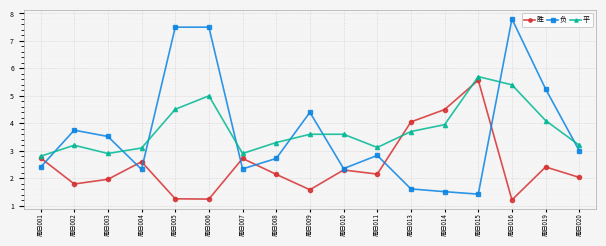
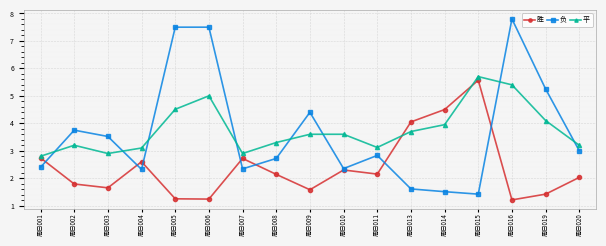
  {
    "胜": {
      "周日002": 1.8,
-     "周日003": 2.0,
+     "周日003": 1.7,
      "周日004": 2.6,
      "周日005": 1.3,
      "周日006": 1.2,
      "周日007": 2.7,
      "周日008": 2.1,
      "周日009": 1.6,
      "周日011": 2.2,
      "周日013": 4.1,
      "周日014": 4.5,
      "周日015": 5.6,
      "周日016": 1.2,
-     "周日019": 2.4,
+     "周日019": 1.4,
      "周日020": 2.0
    },
    "负": {
      "周日001": 2.4,
      "周日002": 3.8,
      "周日003": 3.5,
      "周日004": 2.3,
      "周日005": 7.5,
      "周日006": 7.5,
      "周日007": 2.3,
      "周日008": 2.7,
      "周日009": 4.4,
      "周日011": 2.8,
      "周日013": 1.6,
      "周日014": 1.5,
      "周日015": 1.4,
      "周日016": 7.8,
      "周日019": 5.3,
      "周日020": 3.0
    },
    "平": {
      "周日002": 3.2,
      "周日003": 2.9,
      "周日004": 3.1,
      "周日005": 4.5,
      "周日006": 5.0,
      "周日007": 2.9,
      "周日008": 3.3,
      "周日009": 3.6,
      "周日010": 3.6,
      "周日011": 3.1,
      "周日013": 3.7,
      "周日014": 4.0,
      "周日015": 5.7,
      "周日016": 5.4,
      "周日019": 4.1,
      "周日020": 3.2
    }
  }
